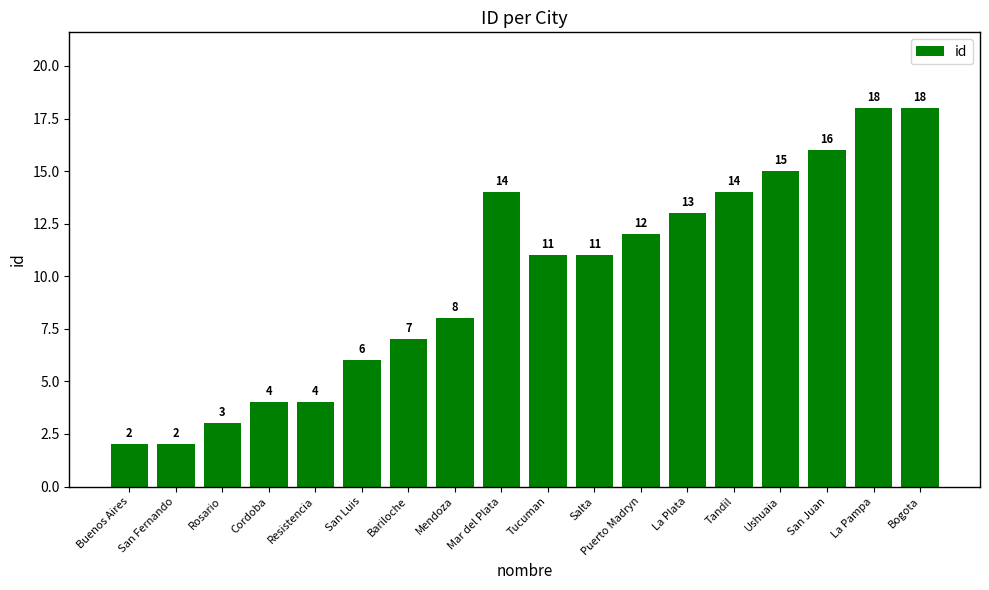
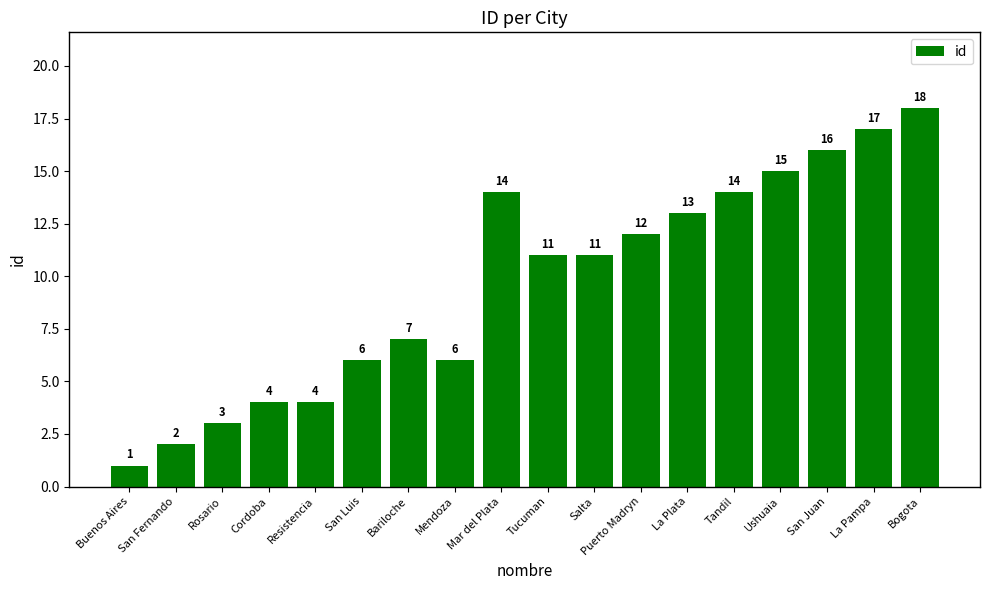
  {
-   "Buenos Aires": 2,
+   "Buenos Aires": 1,
    "San Fernando": 2,
    "Rosario": 3,
    "Cordoba": 4,
    "Resistencia": 4,
    "San Luis": 6,
    "Bariloche": 7,
-   "Mendoza": 8,
+   "Mendoza": 6,
    "Mar del Plata": 14,
    "Tucuman": 11,
    "Salta": 11,
    "Puerto Madryn": 12,
    "La Plata": 13,
    "Tandil": 14,
    "Ushuaia": 15,
    "San Juan": 16,
-   "La Pampa": 18,
+   "La Pampa": 17,
    "Bogota": 18
  }
